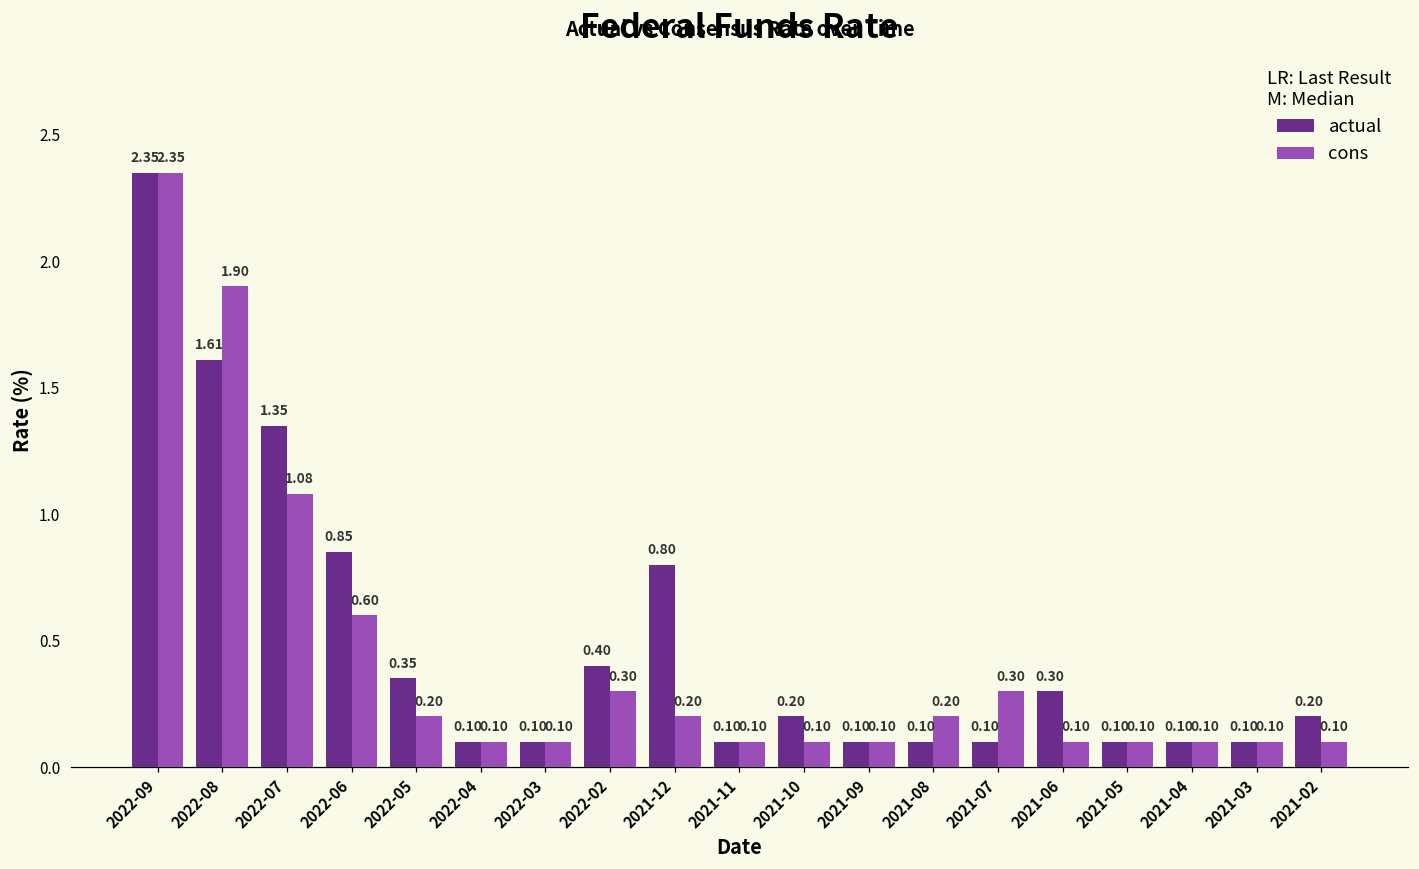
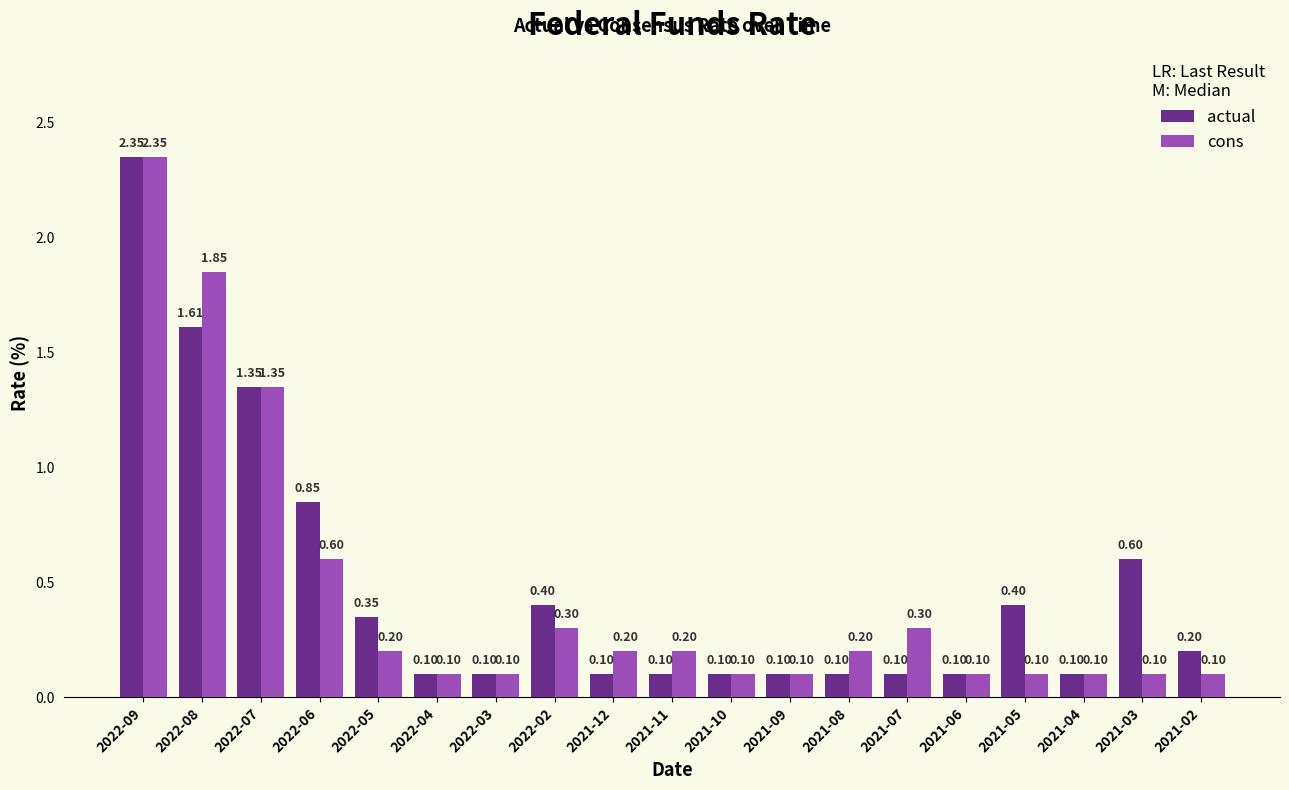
  {
    "actual": {
      "2022-09": 2.35,
      "2022-08": 1.61,
      "2022-07": 1.35,
      "2022-06": 0.85,
      "2022-05": 0.35,
      "2022-04": 0.10,
      "2022-03": 0.10,
      "2022-02": 0.40,
-     "2021-12": 0.80,
+     "2021-12": 0.10,
      "2021-11": 0.10,
-     "2021-10": 0.20,
+     "2021-10": 0.10,
      "2021-09": 0.10,
      "2021-08": 0.10,
      "2021-07": 0.10,
-     "2021-06": 0.30,
-     "2021-05": 0.10,
+     "2021-06": 0.10,
+     "2021-05": 0.40,
      "2021-04": 0.10,
-     "2021-03": 0.10,
+     "2021-03": 0.60,
      "2021-02": 0.20
    },
    "cons": {
      "2022-09": 2.35,
-     "2022-08": 1.90,
-     "2022-07": 1.08,
+     "2022-08": 1.85,
+     "2022-07": 1.35,
      "2022-06": 0.60,
      "2022-05": 0.20,
      "2022-04": 0.10,
      "2022-03": 0.10,
      "2022-02": 0.30,
      "2021-12": 0.20,
-     "2021-11": 0.10,
+     "2021-11": 0.20,
      "2021-10": 0.10,
      "2021-09": 0.10,
      "2021-08": 0.20,
      "2021-07": 0.30,
      "2021-06": 0.10,
      "2021-05": 0.10,
      "2021-04": 0.10,
      "2021-03": 0.10,
      "2021-02": 0.10
    }
  }
